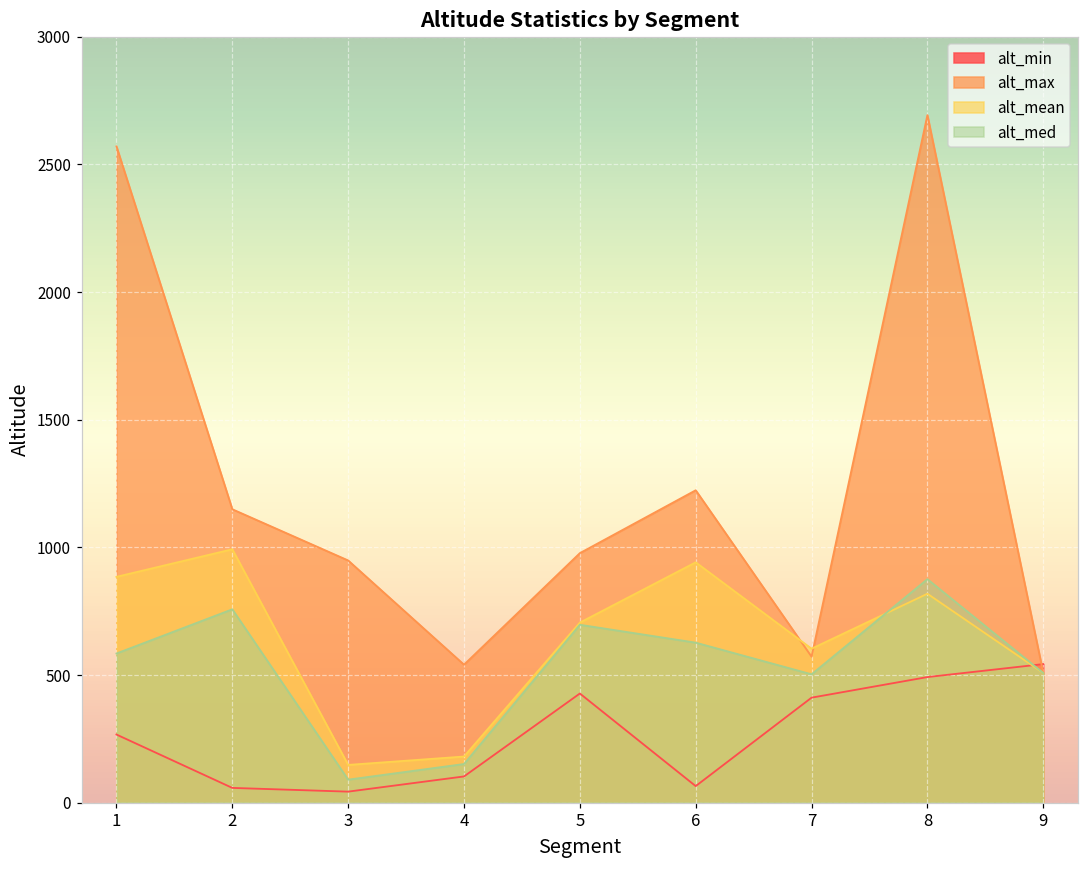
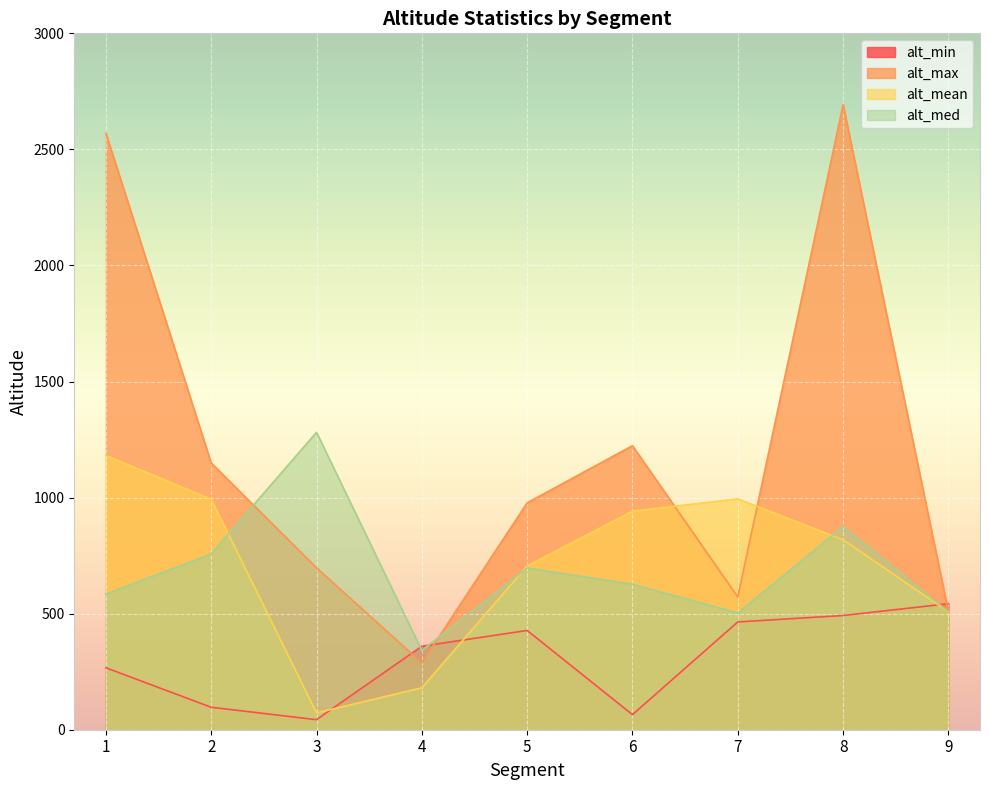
  {
    "alt_min": {
      "1": 270,
-     "2": 60,
+     "2": 100,
      "3": 40,
-     "4": 100,
+     "4": 360,
      "5": 430,
      "6": 60,
-     "7": 410,
+     "7": 460,
      "8": 490,
      "9": 540
    },
    "alt_max": {
      "1": 2570,
      "2": 1150,
-     "3": 950,
-     "4": 540,
+     "3": 700,
+     "4": 290,
      "5": 980,
      "6": 1220,
      "7": 570,
      "8": 2690
    },
    "alt_mean": {
-     "1": 880,
+     "1": 1180,
      "2": 990,
-     "3": 150,
+     "3": 70,
      "4": 180,
      "6": 940,
-     "7": 600,
+     "7": 990,
      "8": 820
    },
    "alt_med": {
      "1": 580,
      "2": 760,
-     "3": 90,
-     "4": 150,
+     "3": 1280,
+     "4": 340,
      "6": 630,
      "7": 500,
      "8": 880
    }
  }
